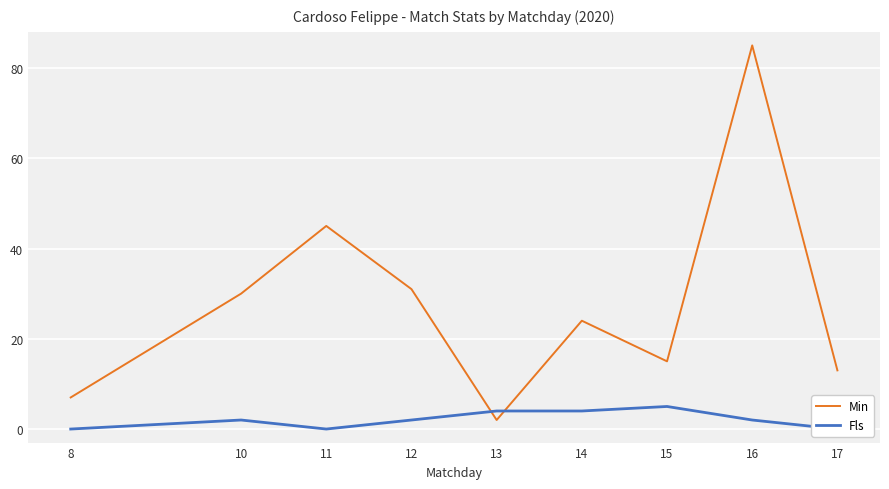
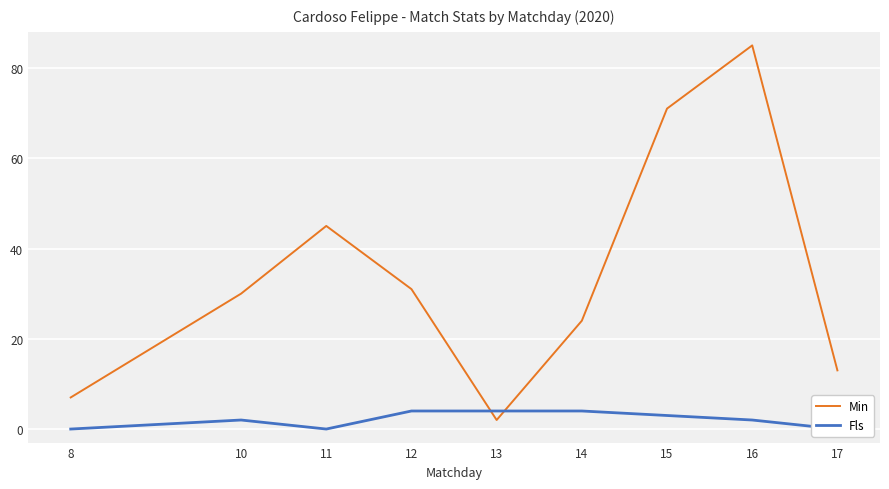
  {
    "Min": {
      "8": 7,
      "10": 30,
      "11": 45,
      "12": 31,
      "13": 2,
      "14": 24,
-     "15": 15,
+     "15": 71,
      "16": 85,
      "17": 13
    },
    "Fls": {
      "8": 0,
      "10": 2,
      "11": 0,
-     "12": 2,
+     "12": 4,
      "13": 4,
      "14": 4,
-     "15": 5,
+     "15": 3,
      "16": 2
    }
  }
